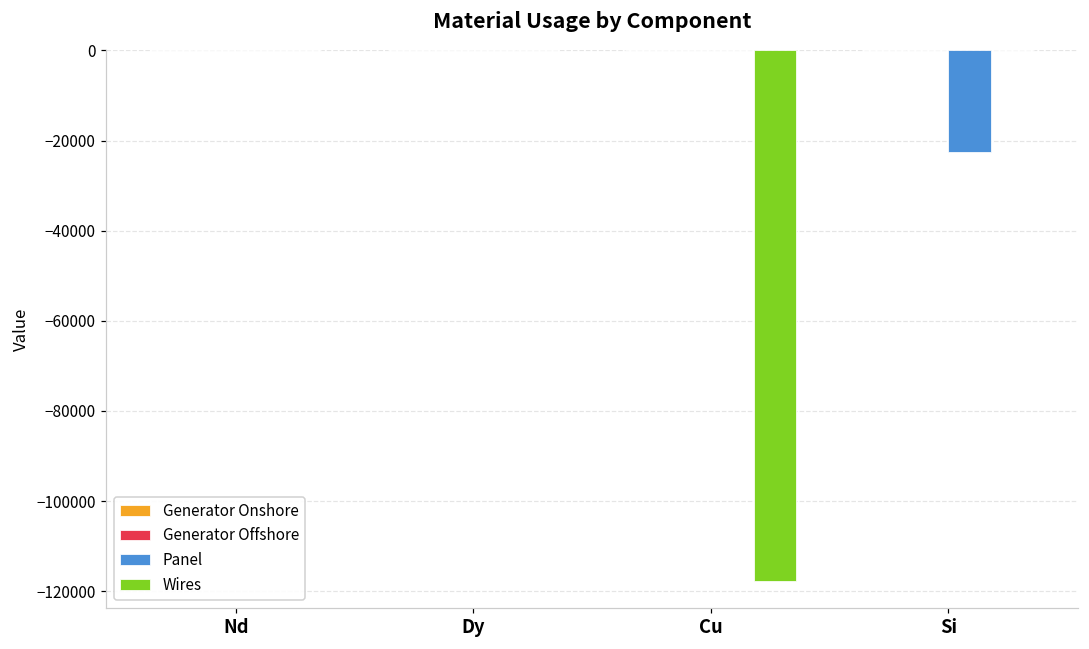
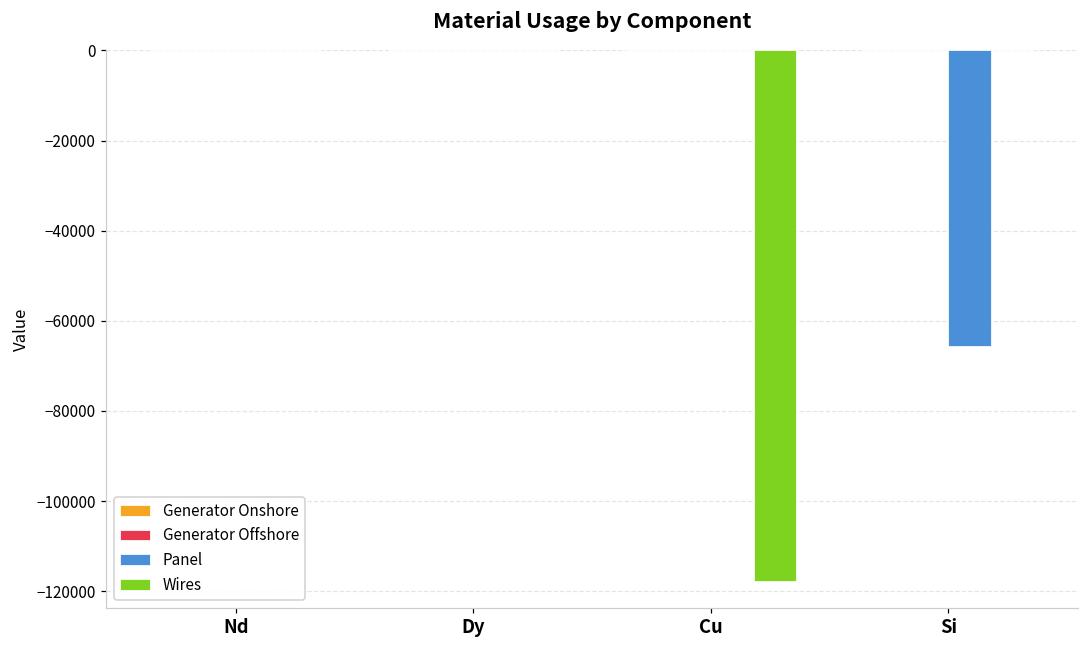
  {
    "Generator Onshore": {
      "Nd": 0,
      "Dy": 0,
      "Si": 0
    },
    "Generator Offshore": {
      "Dy": 0,
      "Si": 0
    },
    "Panel": {
      "Nd": 0,
      "Dy": 0,
      "Cu": 0,
-     "Si": -23000
+     "Si": -65000
    },
    "Wires": {
      "Nd": 0,
      "Dy": 0,
      "Cu": -118000,
      "Si": 0
    }
  }
